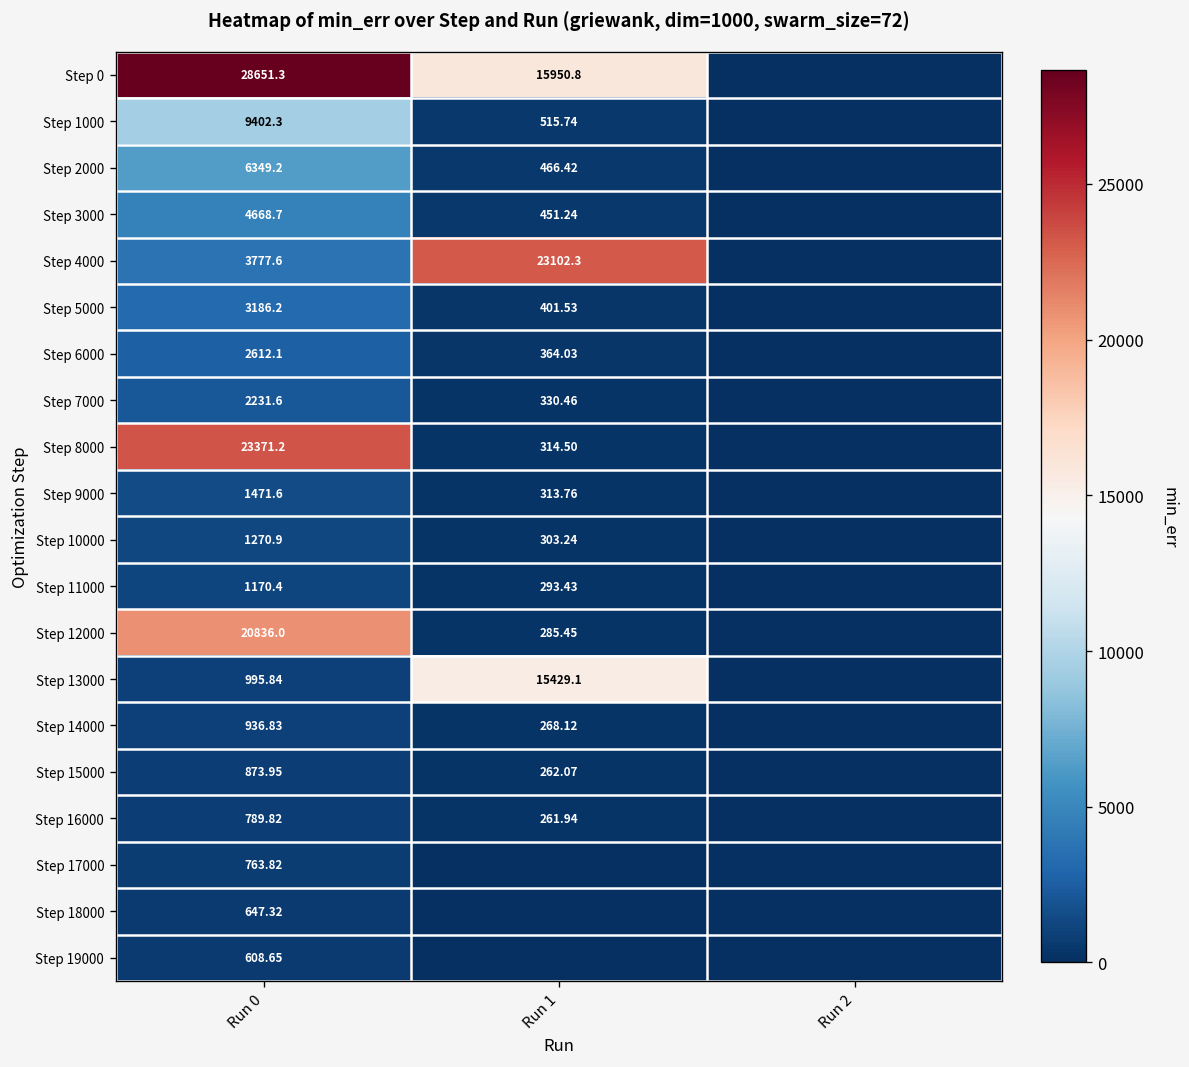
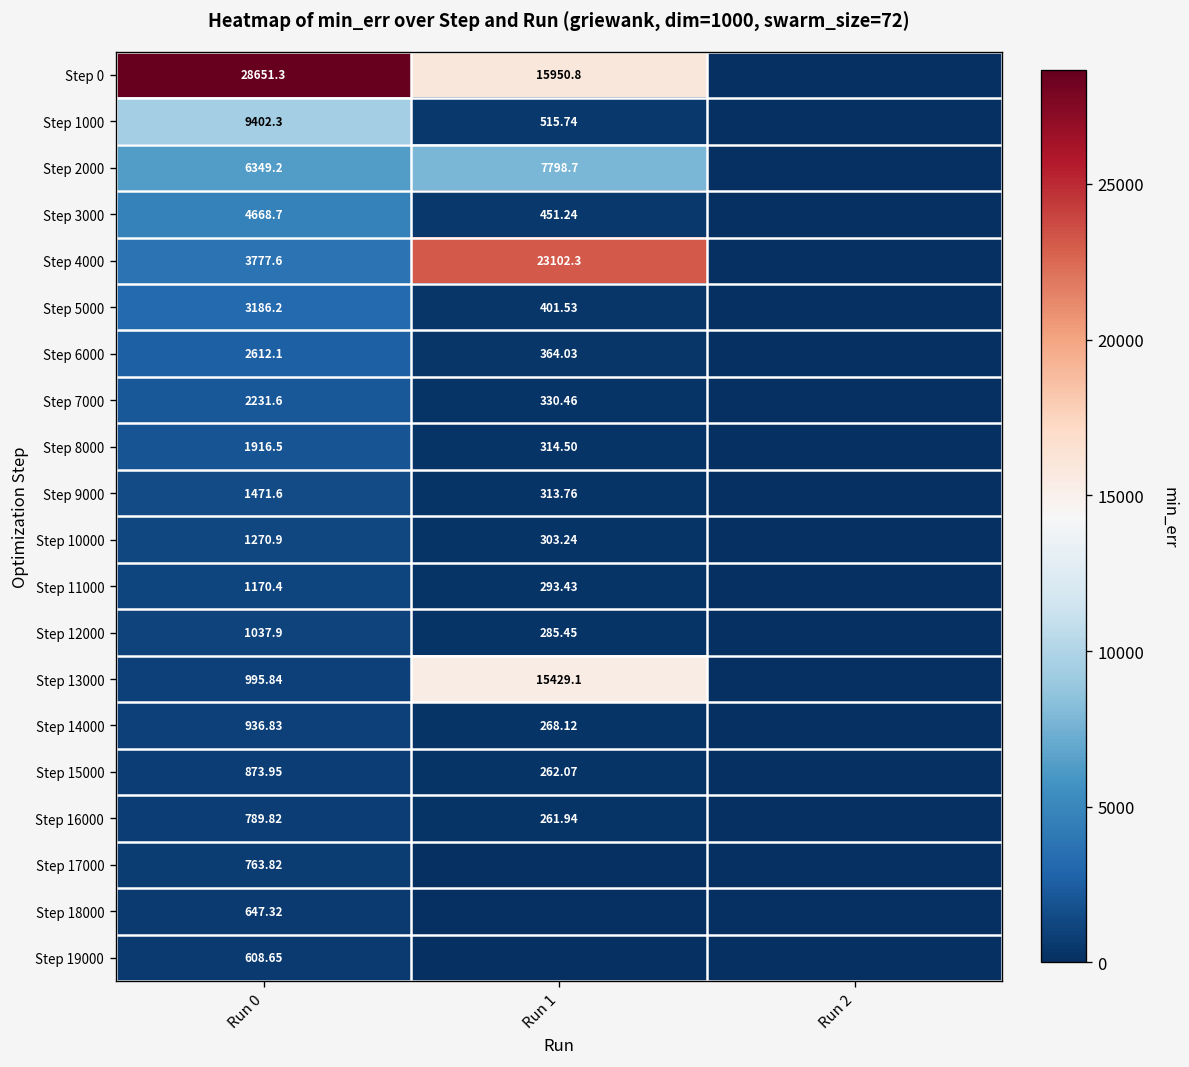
  {
    "Step 0": {
      "Run 0": 28651.3,
      "Run 1": 15950.8
    },
    "Step 1000": {
      "Run 0": 9402.3,
      "Run 1": 515.74
    },
    "Step 2000": {
      "Run 0": 6349.2,
-     "Run 1": 466.42
+     "Run 1": 7798.7
    },
    "Step 3000": {
      "Run 0": 4668.7,
      "Run 1": 451.24
    },
    "Step 4000": {
      "Run 0": 3777.6,
      "Run 1": 23102.3
    },
    "Step 5000": {
      "Run 0": 3186.2,
      "Run 1": 401.53
    },
    "Step 6000": {
      "Run 0": 2612.1,
      "Run 1": 364.03
    },
    "Step 7000": {
      "Run 0": 2231.6,
      "Run 1": 330.46
    },
    "Step 8000": {
-     "Run 0": 23371.2,
+     "Run 0": 1916.5,
      "Run 1": 314.50
    },
    "Step 9000": {
      "Run 0": 1471.6,
      "Run 1": 313.76
    },
    "Step 10000": {
      "Run 0": 1270.9,
      "Run 1": 303.24
    },
    "Step 11000": {
      "Run 0": 1170.4,
      "Run 1": 293.43
    },
    "Step 12000": {
-     "Run 0": 20836.0,
+     "Run 0": 1037.9,
      "Run 1": 285.45
    },
    "Step 13000": {
      "Run 0": 995.84,
      "Run 1": 15429.1
    },
    "Step 14000": {
      "Run 0": 936.83,
      "Run 1": 268.12
    },
    "Step 15000": {
      "Run 0": 873.95,
      "Run 1": 262.07
    },
    "Step 16000": {
      "Run 0": 789.82,
      "Run 1": 261.94
    },
    "Step 17000": {
      "Run 0": 763.82
    },
    "Step 18000": {
      "Run 0": 647.32
    },
    "Step 19000": {
      "Run 0": 608.65
    }
  }
